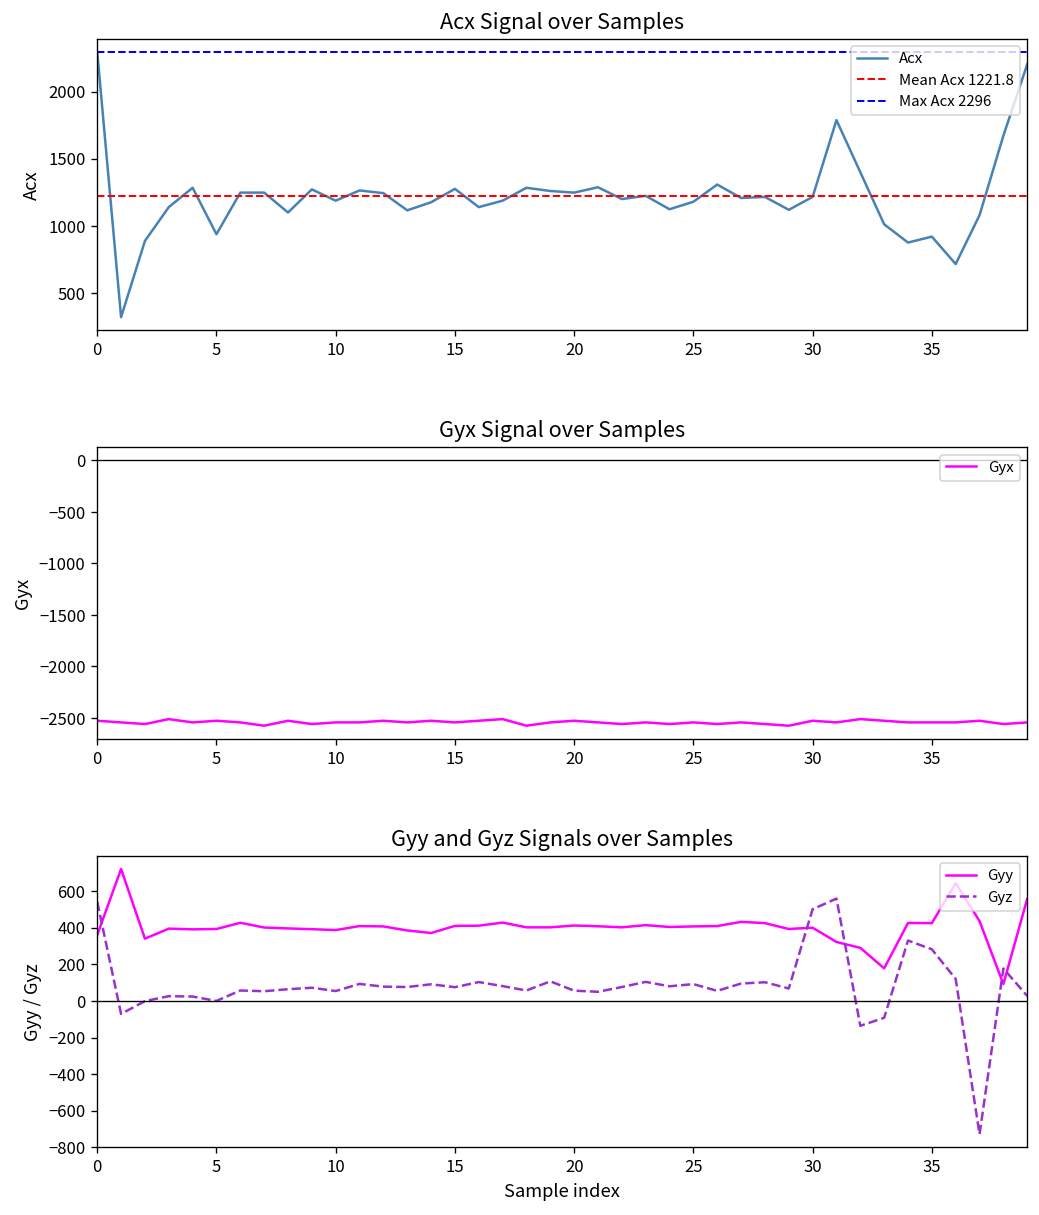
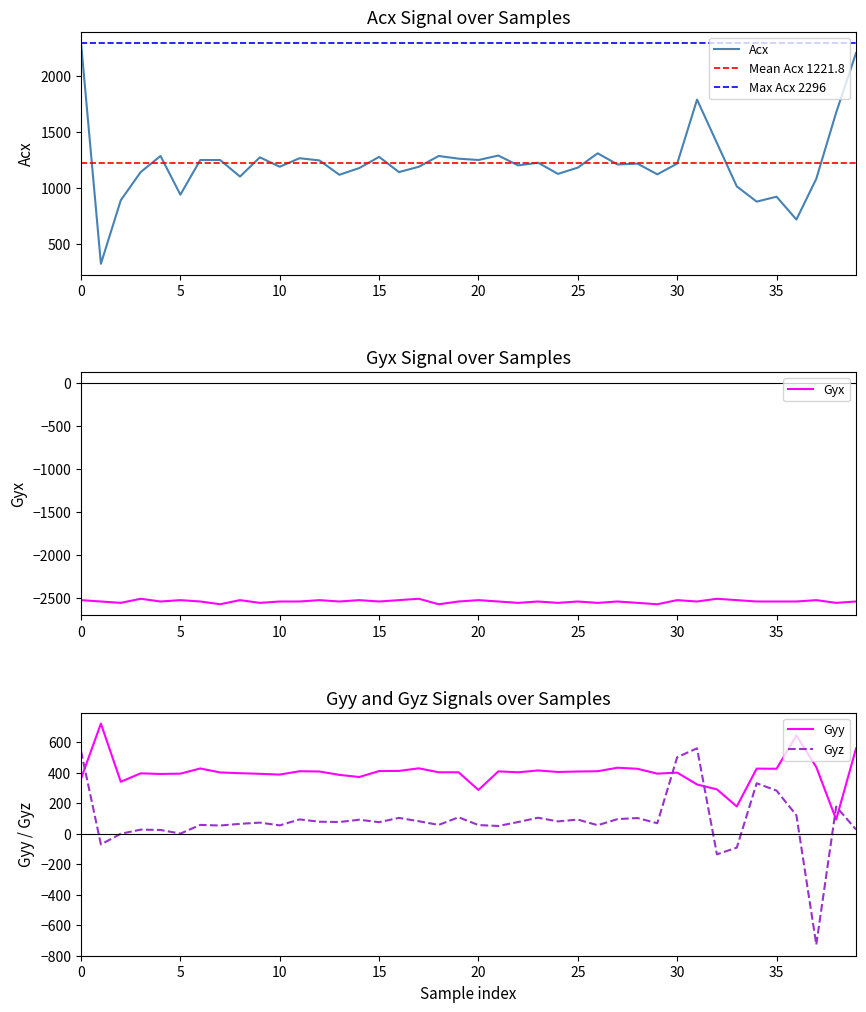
  {
    "Acx Signal over Samples": {
      "0": 2300,
      "5": 940,
      "10": 1190,
      "15": 1280,
      "20": 1250,
      "25": 1180,
      "30": 1220,
      "35": 920
    },
    "Gyx Signal over Samples": {
      "0": -2500,
      "5": -2500,
      "10": -2500,
      "15": -2500,
      "20": -2500,
      "25": -2500,
      "30": -2500,
      "35": -2500
    },
    "Gyy and Gyz Signals over Samples": {
      "Gyy": {
        "0": 360,
        "5": 390,
        "10": 390,
        "15": 410,
-       "20": 410,
+       "20": 290,
        "25": 410,
        "30": 400,
        "35": 430
      },
      "Gyz": {
        "0": 540,
        "5": 0,
        "10": 50,
        "15": 80,
        "20": 60,
        "25": 90,
        "30": 500,
        "35": 280
      }
    }
  }
